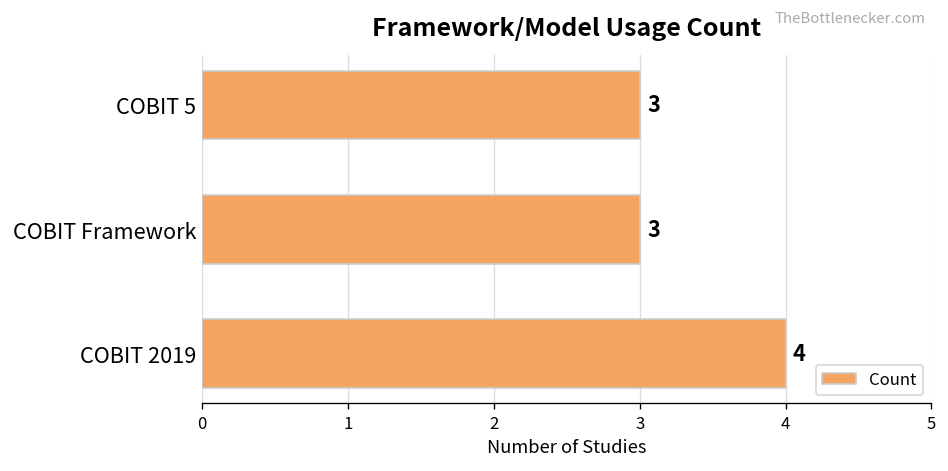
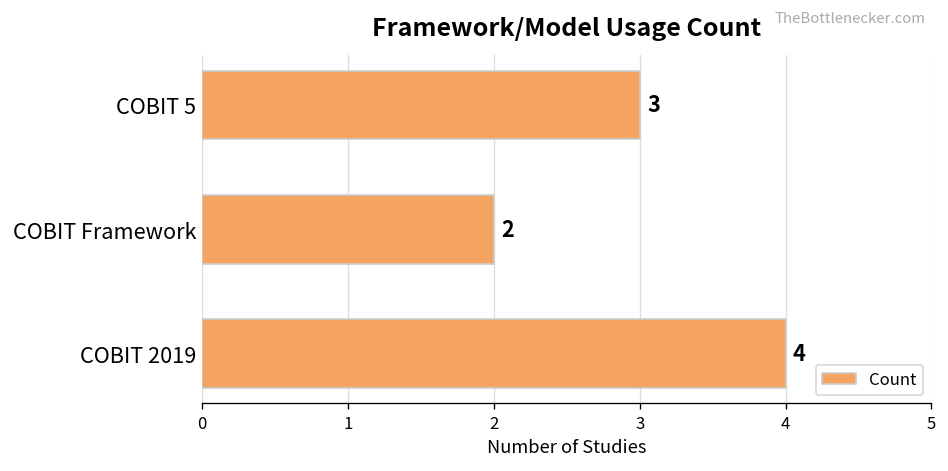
  {
    "COBIT 5": 3,
-   "COBIT Framework": 3,
+   "COBIT Framework": 2,
    "COBIT 2019": 4
  }
